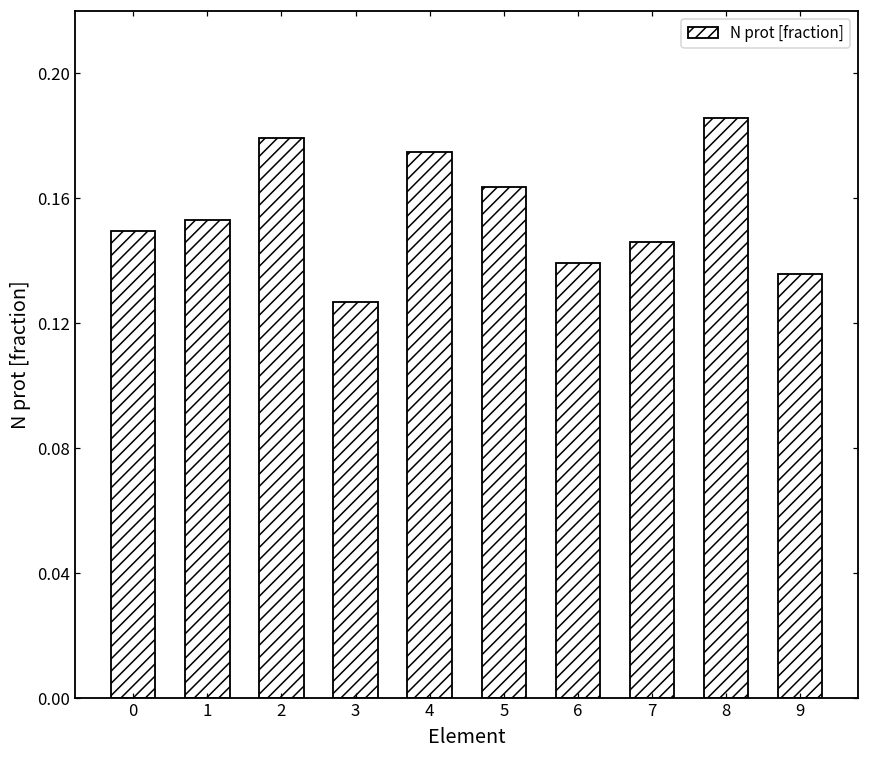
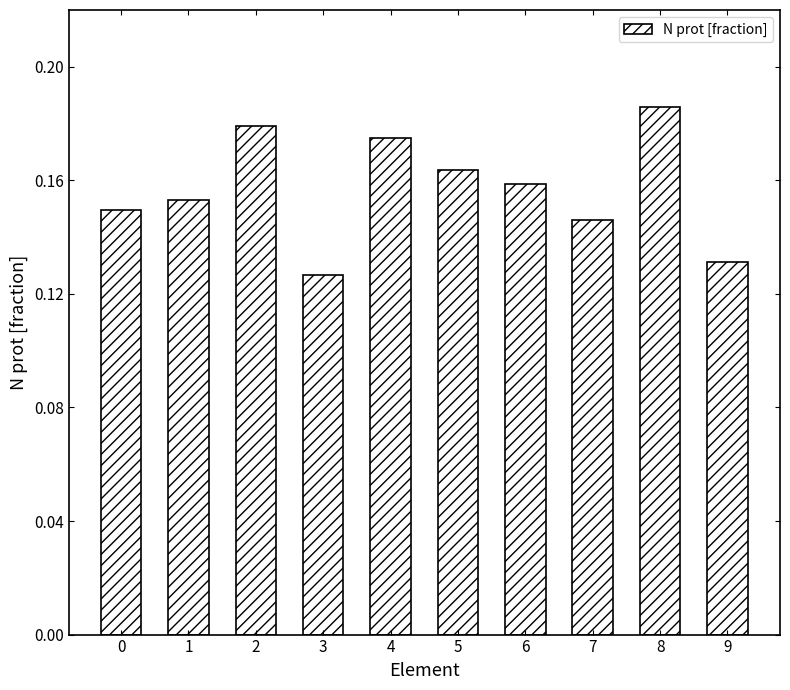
  {
    "0": 0.150,
    "1": 0.153,
    "2": 0.179,
    "3": 0.127,
    "4": 0.175,
    "5": 0.164,
-   "6": 0.139,
+   "6": 0.159,
    "7": 0.146,
    "8": 0.186,
-   "9": 0.136
+   "9": 0.131
  }
